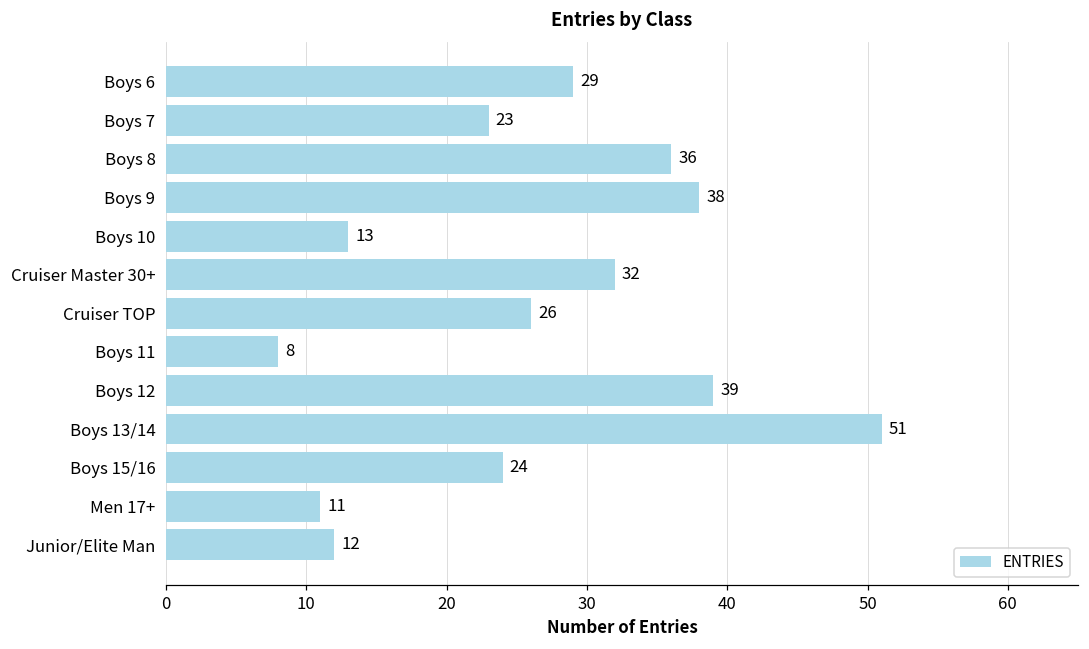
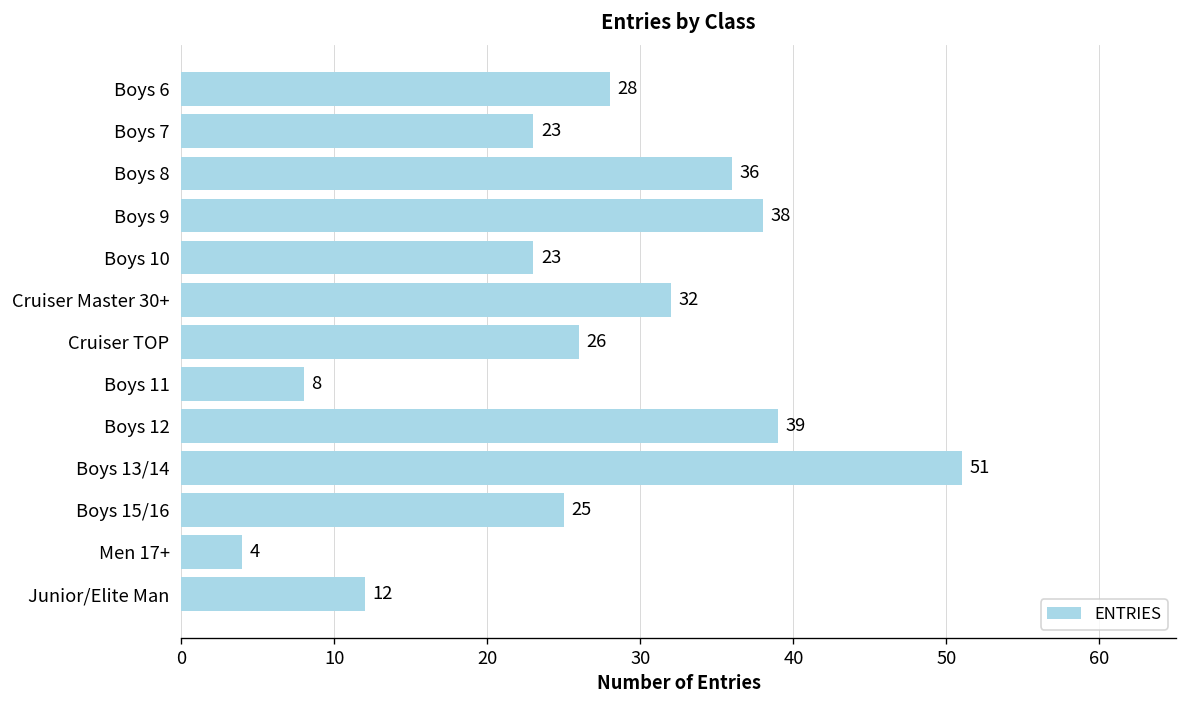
  {
-   "Boys 6": 29,
+   "Boys 6": 28,
    "Boys 7": 23,
    "Boys 8": 36,
    "Boys 9": 38,
-   "Boys 10": 13,
+   "Boys 10": 23,
    "Cruiser Master 30+": 32,
    "Cruiser TOP": 26,
    "Boys 11": 8,
    "Boys 12": 39,
    "Boys 13/14": 51,
-   "Boys 15/16": 24,
-   "Men 17+": 11,
+   "Boys 15/16": 25,
+   "Men 17+": 4,
    "Junior/Elite Man": 12
  }
